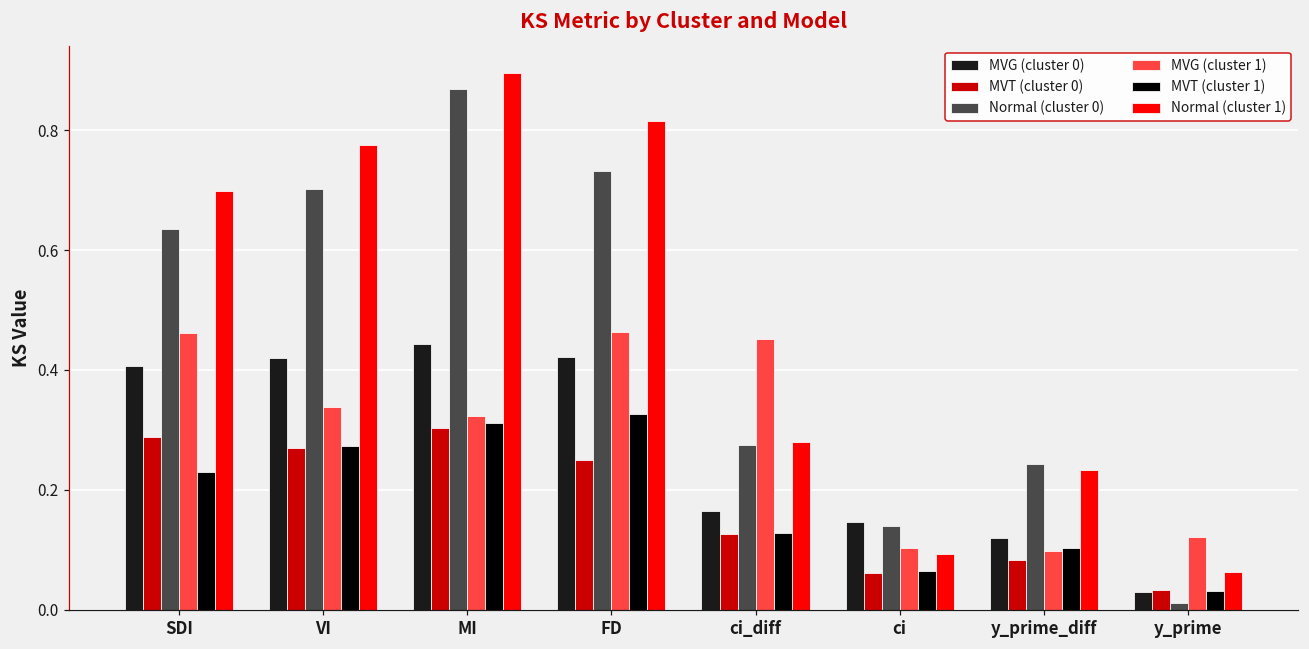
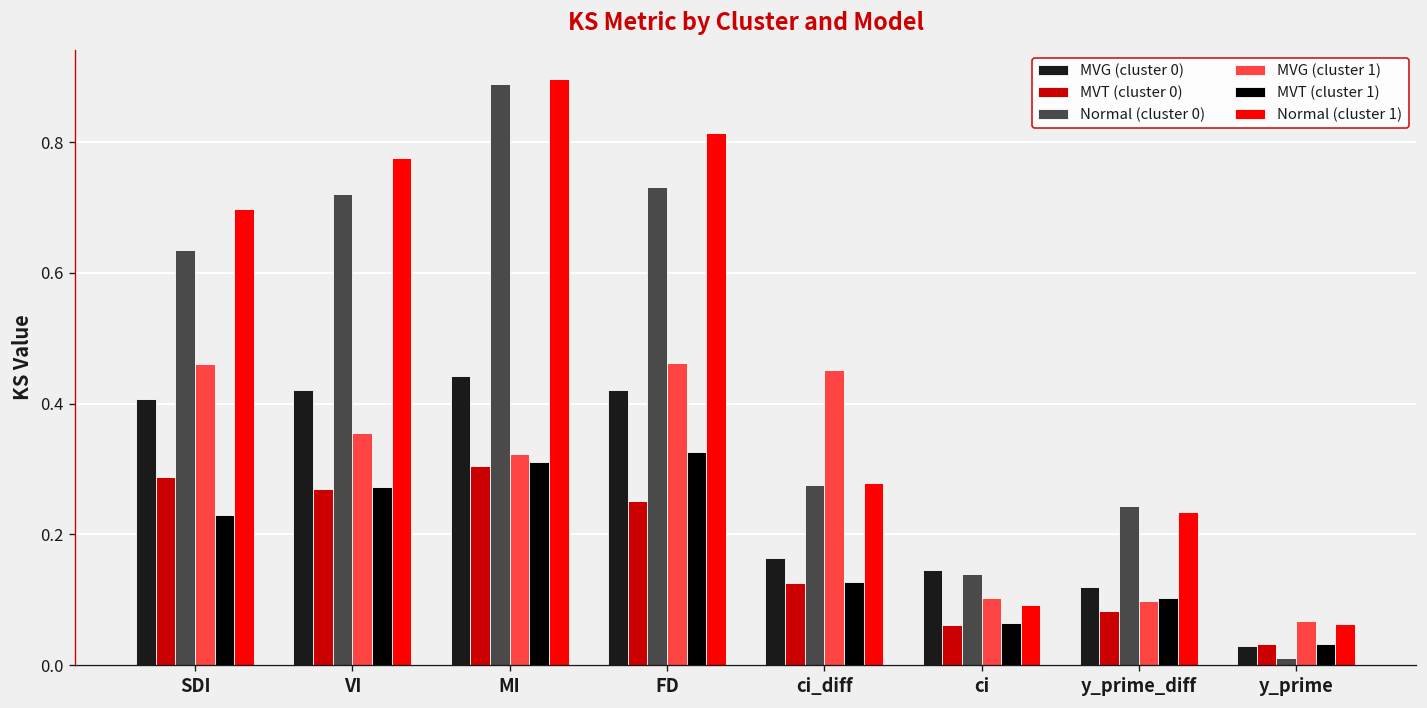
  {
    "Normal (cluster 0)": {
      "SDI": 0.64,
-     "VI": 0.70,
-     "MI": 0.87,
+     "VI": 0.72,
+     "MI": 0.89,
      "FD": 0.73,
      "ci_diff": 0.28,
      "ci": 0.14,
      "y_prime_diff": 0.24,
      "y_prime": 0.01
    },
    "MVG (cluster 1)": {
      "SDI": 0.46,
-     "VI": 0.34,
+     "VI": 0.36,
      "MI": 0.32,
      "FD": 0.46,
      "ci_diff": 0.45,
      "ci": 0.10,
      "y_prime_diff": 0.10,
-     "y_prime": 0.12
+     "y_prime": 0.07
    }
  }
